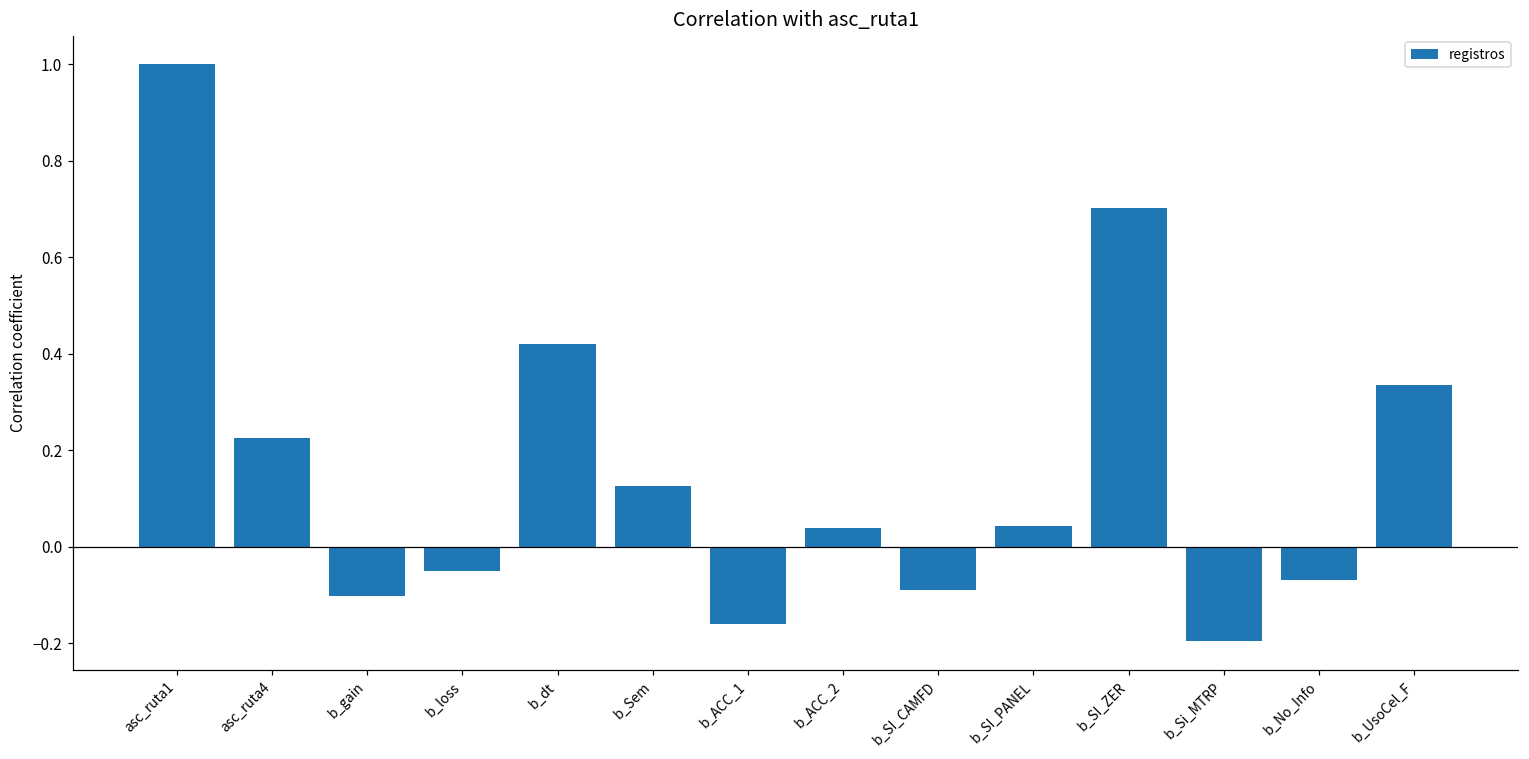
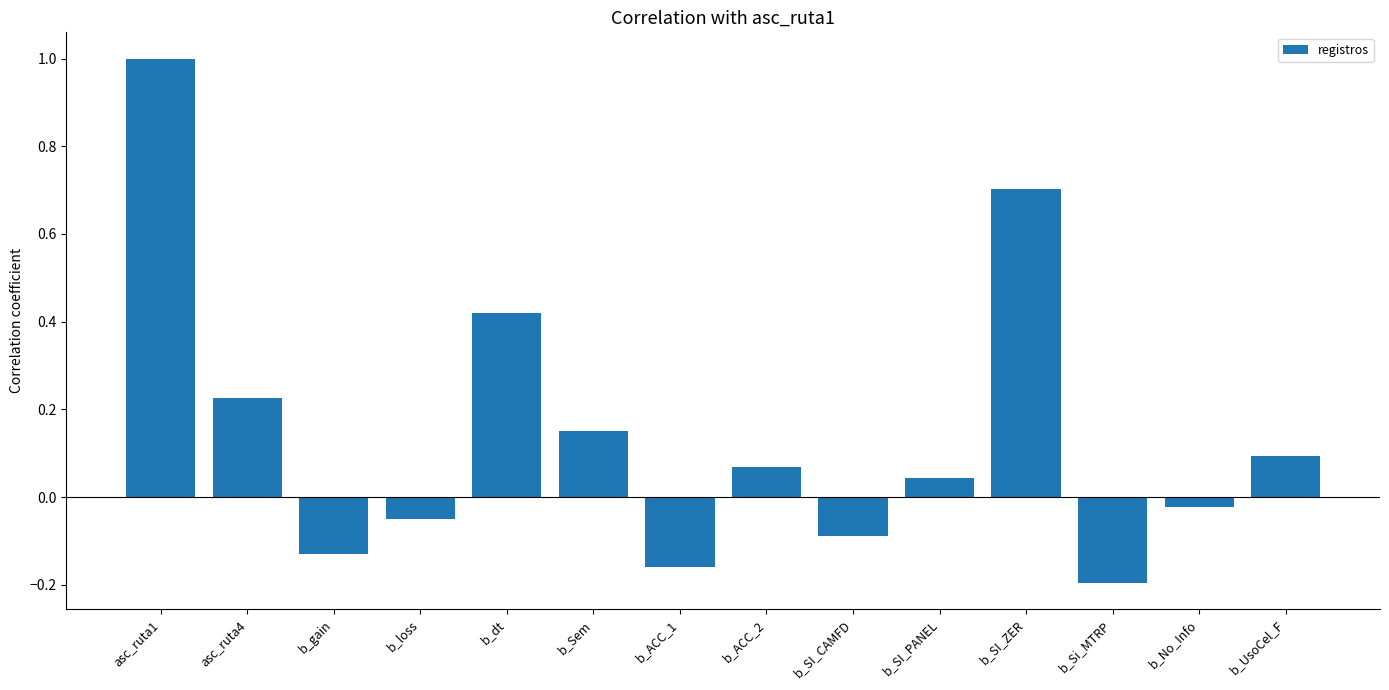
  {
    "asc_ruta1": 1.00,
    "asc_ruta4": 0.23,
-   "b_gain": -0.10,
+   "b_gain": -0.13,
    "b_loss": -0.05,
    "b_dt": 0.42,
-   "b_Sem": 0.13,
+   "b_Sem": 0.15,
    "b_ACC_1": -0.16,
-   "b_ACC_2": 0.04,
+   "b_ACC_2": 0.07,
    "b_SI_CAMFD": -0.09,
    "b_SI_PANEL": 0.04,
    "b_SI_ZER": 0.70,
    "b_Si_MTRP": -0.19,
-   "b_No_Info": -0.07,
-   "b_UsoCel_F": 0.34
+   "b_No_Info": -0.02,
+   "b_UsoCel_F": 0.09
  }
